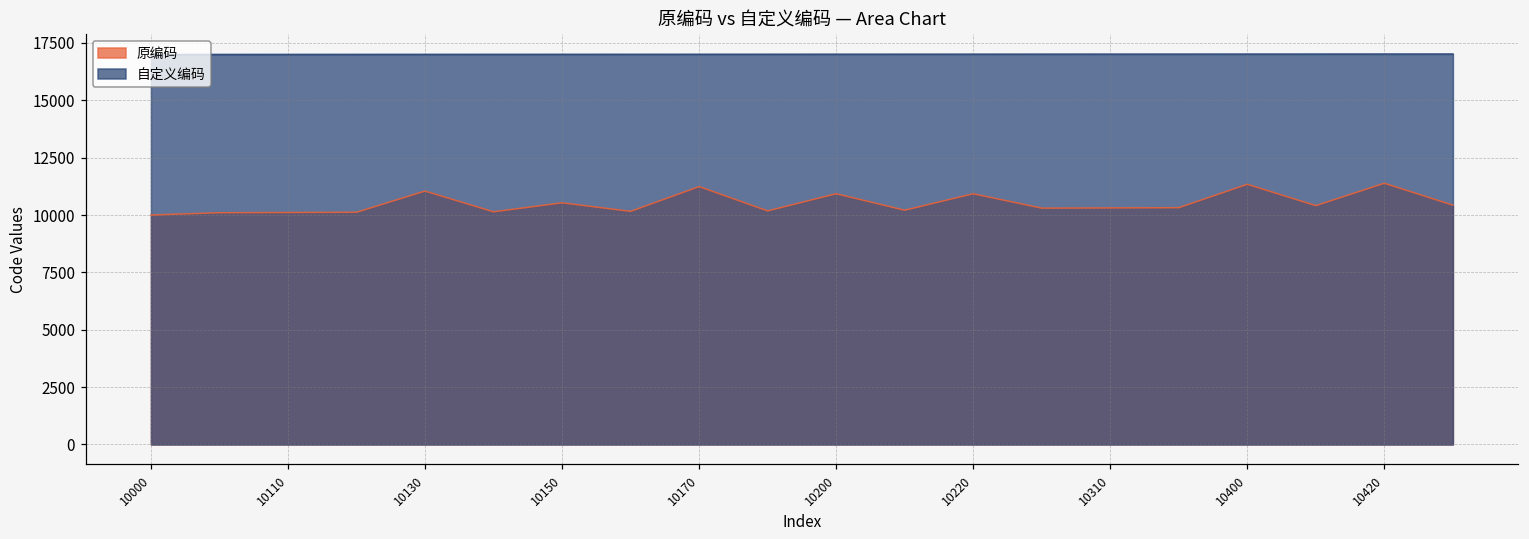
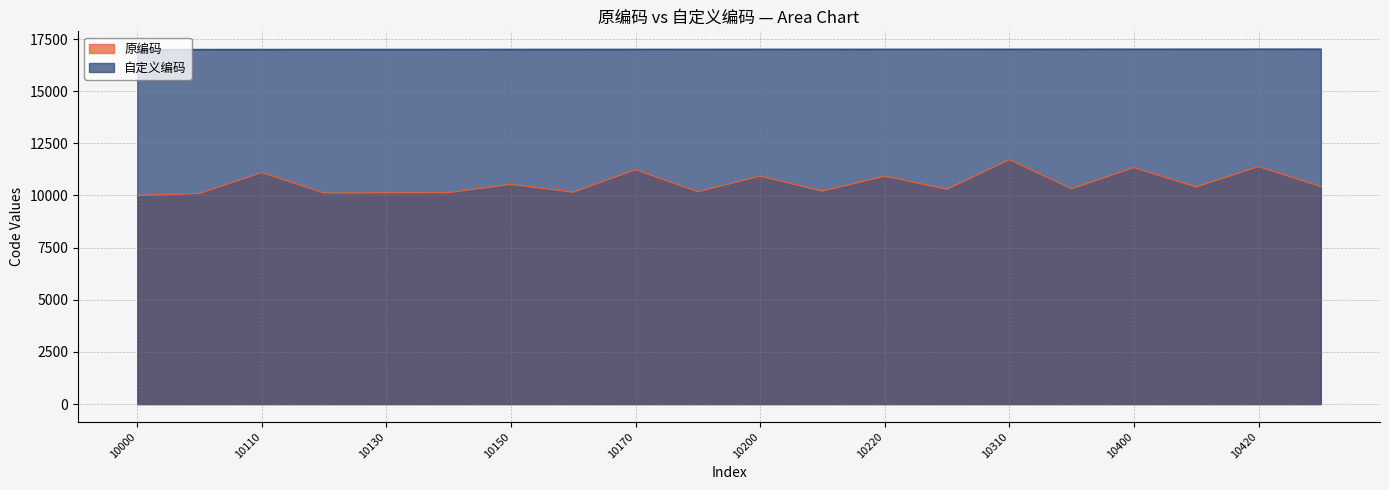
  {
    "原编码": {
      "10000": 10000,
-     "10110": 10100,
-     "10130": 11000,
+     "10110": 11100,
+     "10130": 10100,
      "10150": 10500,
      "10170": 11200,
      "10200": 10900,
      "10220": 10900,
-     "10310": 10300,
+     "10310": 11700,
      "10400": 11300,
      "10420": 11400
    },
    "自定义编码": {
      "10110": 17000,
      "10130": 17000,
      "10150": 17000,
      "10170": 17000,
      "10200": 17000,
      "10220": 17000,
      "10310": 17000,
      "10400": 17000,
      "10420": 17000
    }
  }
